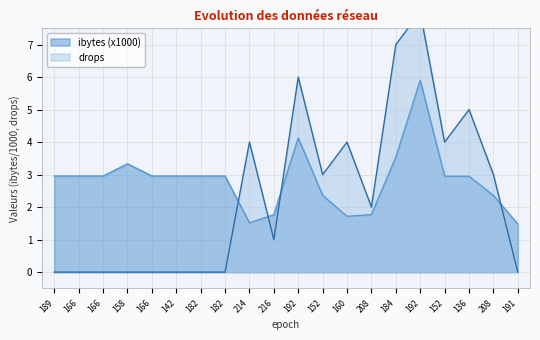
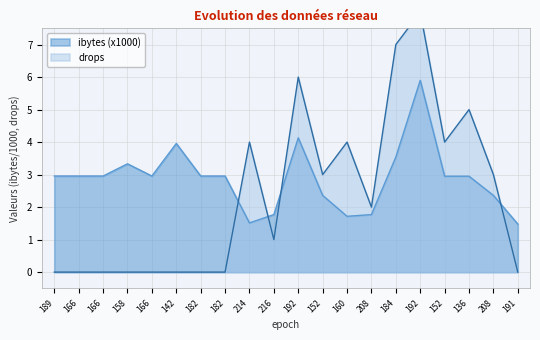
  {
    "ibytes (x1000)": {
      "189": 3.0,
      "158": 3.3,
-     "142": 3.0,
+     "142": 4.0,
      "214": 1.5,
      "216": 1.8,
      "160": 1.7,
      "184": 3.5,
      "136": 3.0,
      "191": 1.5
    },
    "drops": {
      "189": 0.0,
      "158": 0.0,
      "142": 0.0,
      "214": 4.0,
      "216": 1.0,
      "160": 4.0,
      "184": 7.0,
      "136": 5.0,
      "191": 0.0
    }
  }
